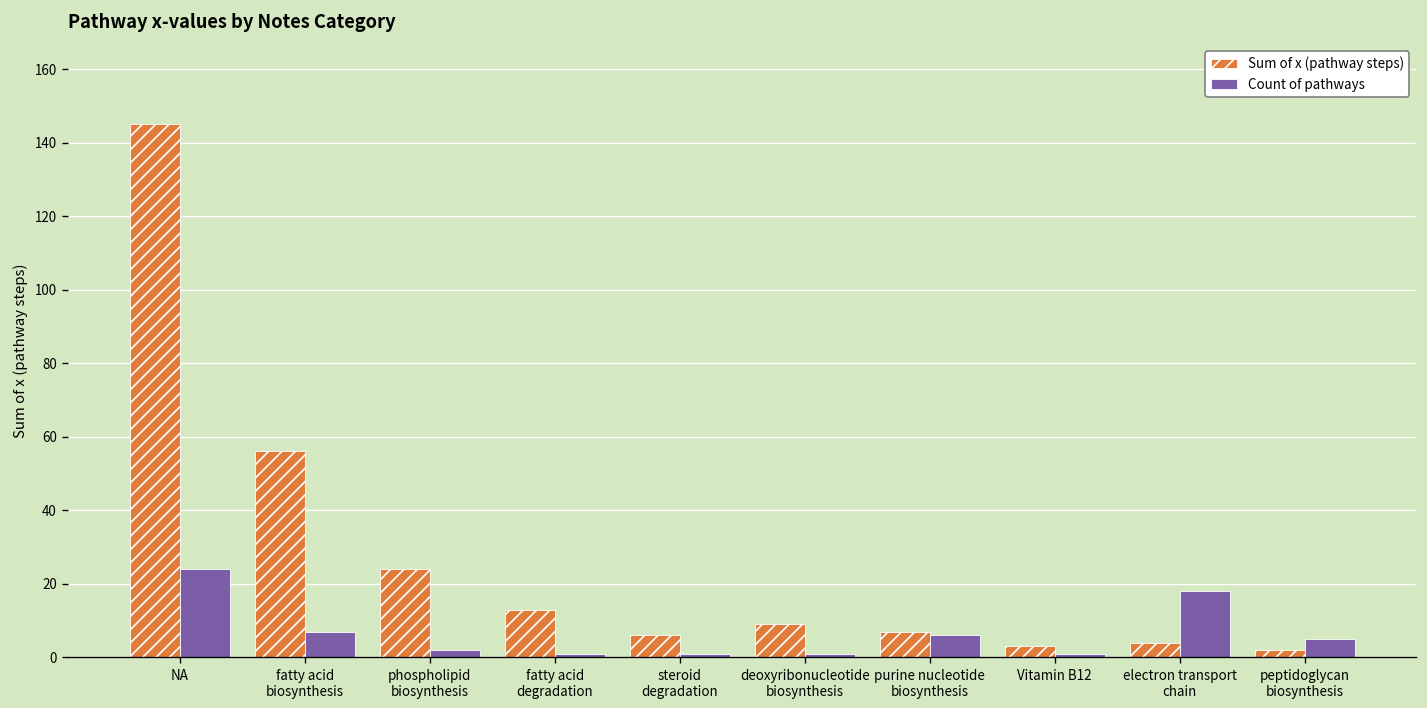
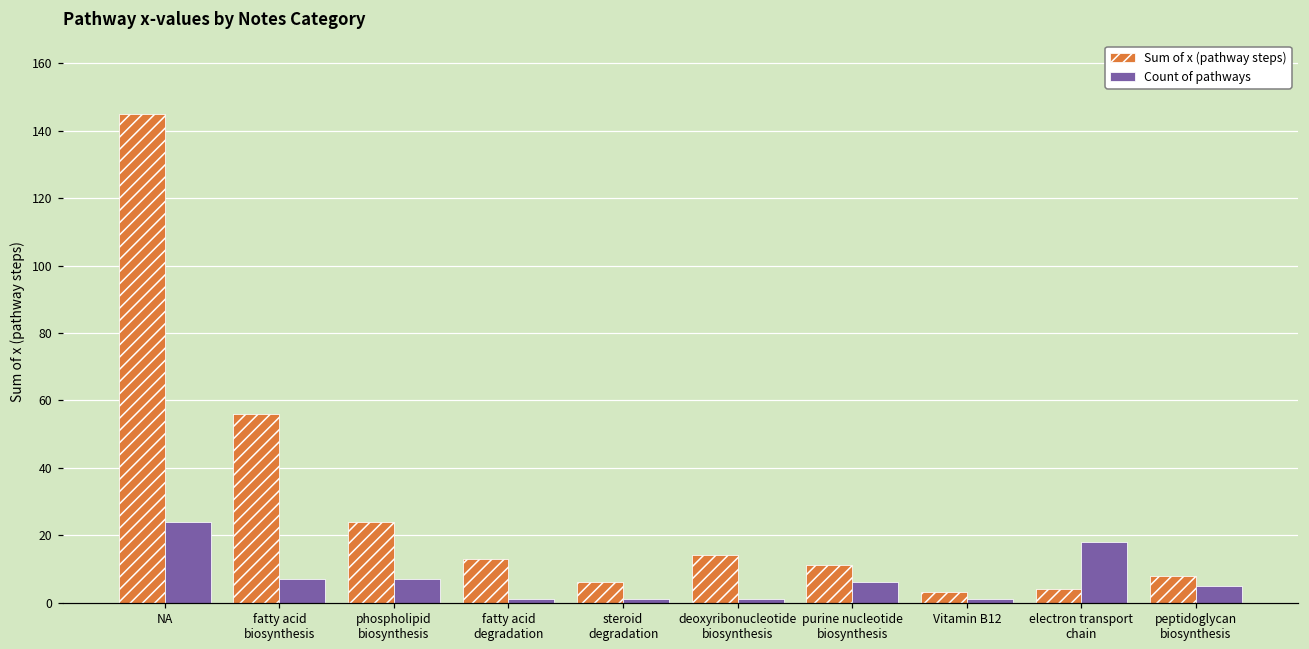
  {
    "Sum of x (pathway steps)": {
      "NA": 145,
      "fatty acid biosynthesis": 56,
      "phospholipid biosynthesis": 24,
      "fatty acid degradation": 13,
      "steroid degradation": 6,
-     "deoxyribonucleotide biosynthesis": 9,
-     "purine nucleotide biosynthesis": 7,
+     "deoxyribonucleotide biosynthesis": 14,
+     "purine nucleotide biosynthesis": 11,
      "Vitamin B12": 3,
      "electron transport chain": 4,
-     "peptidoglycan biosynthesis": 2
+     "peptidoglycan biosynthesis": 8
    },
    "Count of pathways": {
      "NA": 24,
      "fatty acid biosynthesis": 7,
-     "phospholipid biosynthesis": 2,
+     "phospholipid biosynthesis": 7,
      "fatty acid degradation": 1,
      "steroid degradation": 1,
      "deoxyribonucleotide biosynthesis": 1,
      "purine nucleotide biosynthesis": 6,
      "Vitamin B12": 1,
      "electron transport chain": 18,
      "peptidoglycan biosynthesis": 5
    }
  }
